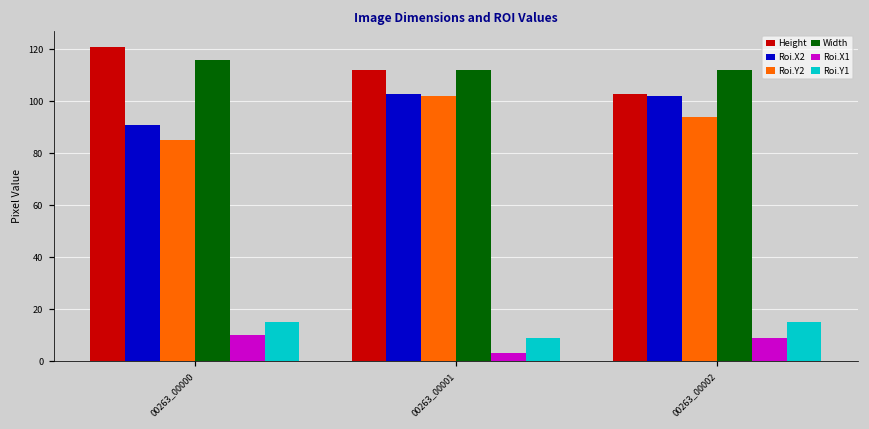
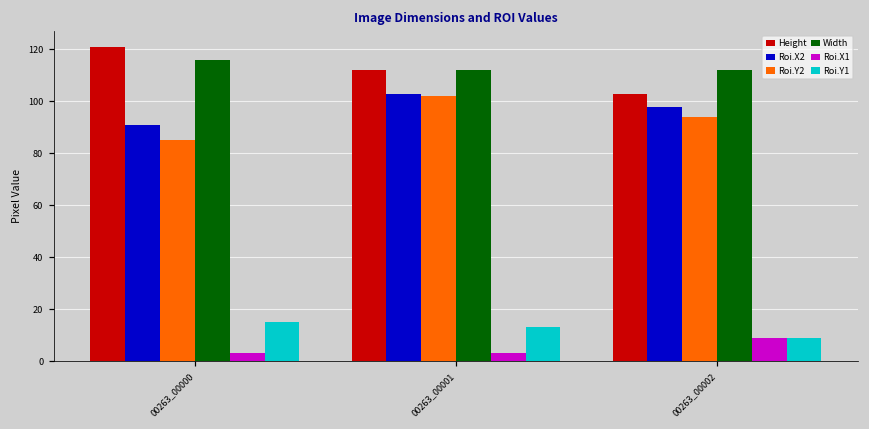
  {
    "Height": {
      "00263_00000": 121,
      "00263_00001": 112,
      "00263_00002": 103
    },
    "Roi.X2": {
      "00263_00000": 91,
      "00263_00001": 103,
-     "00263_00002": 102
+     "00263_00002": 98
    },
    "Roi.Y2": {
      "00263_00000": 85,
      "00263_00001": 102,
      "00263_00002": 94
    },
    "Width": {
      "00263_00000": 116,
      "00263_00001": 112,
      "00263_00002": 112
    },
    "Roi.X1": {
-     "00263_00000": 10,
+     "00263_00000": 3,
      "00263_00001": 3,
      "00263_00002": 9
    },
    "Roi.Y1": {
      "00263_00000": 15,
-     "00263_00001": 9,
-     "00263_00002": 15
+     "00263_00001": 13,
+     "00263_00002": 9
    }
  }
